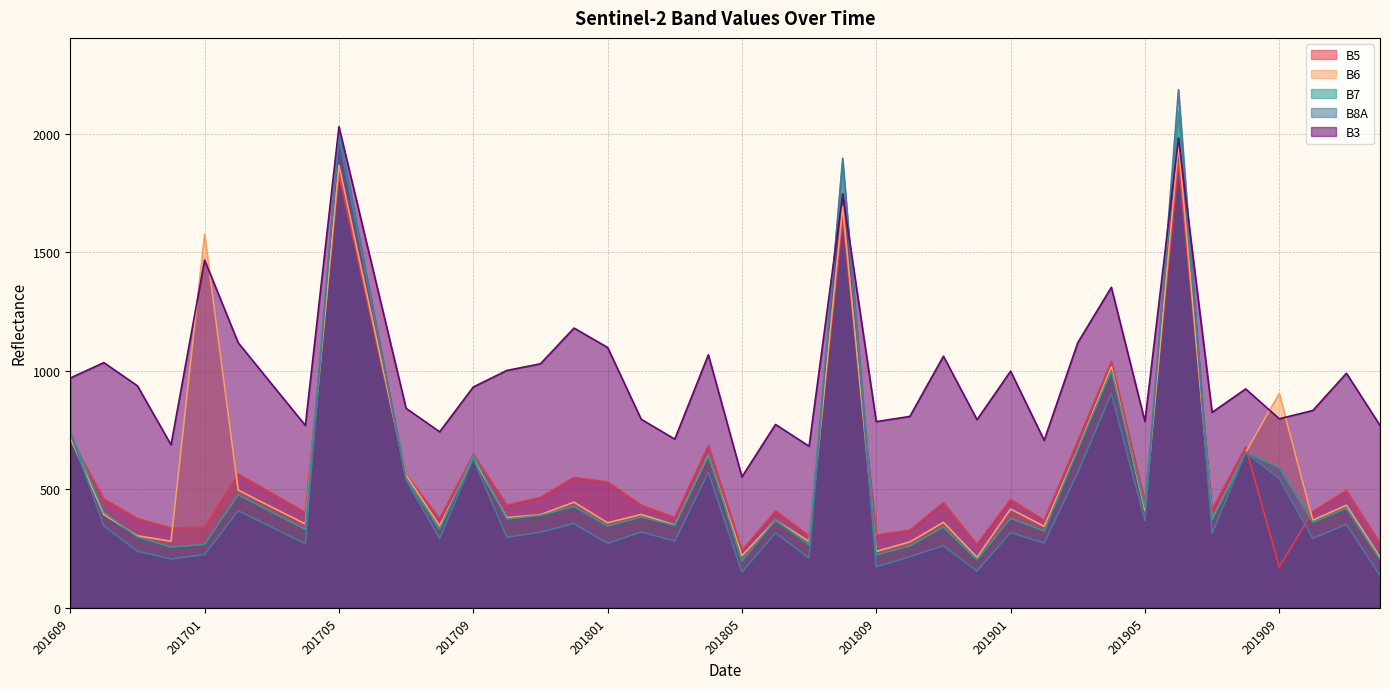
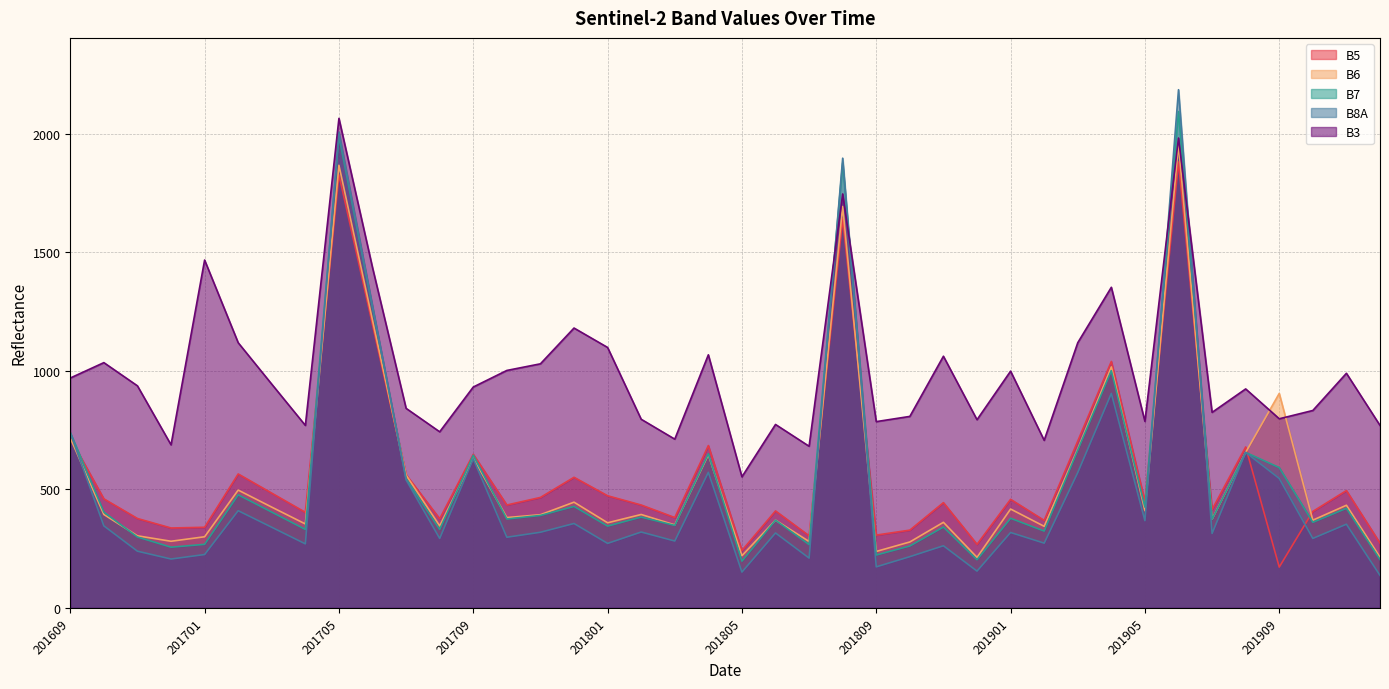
  {
    "B5": {
      "201701": 340,
      "201705": 1830,
-     "201801": 530,
+     "201801": 470,
      "201805": 240,
      "201809": 310,
      "201901": 460,
      "201905": 450,
      "201909": 170
    },
    "B6": {
-     "201701": 1580,
+     "201701": 300,
      "201705": 1870,
      "201801": 360,
      "201805": 220,
      "201809": 240,
      "201901": 420,
      "201905": 410,
      "201909": 910
    },
    "B3": {
      "201609": 970,
      "201701": 1470,
-     "201705": 2030,
+     "201705": 2070,
      "201709": 930,
      "201801": 1100,
      "201805": 550,
      "201809": 790,
      "201901": 1000,
      "201905": 790,
      "201909": 800
    }
  }
